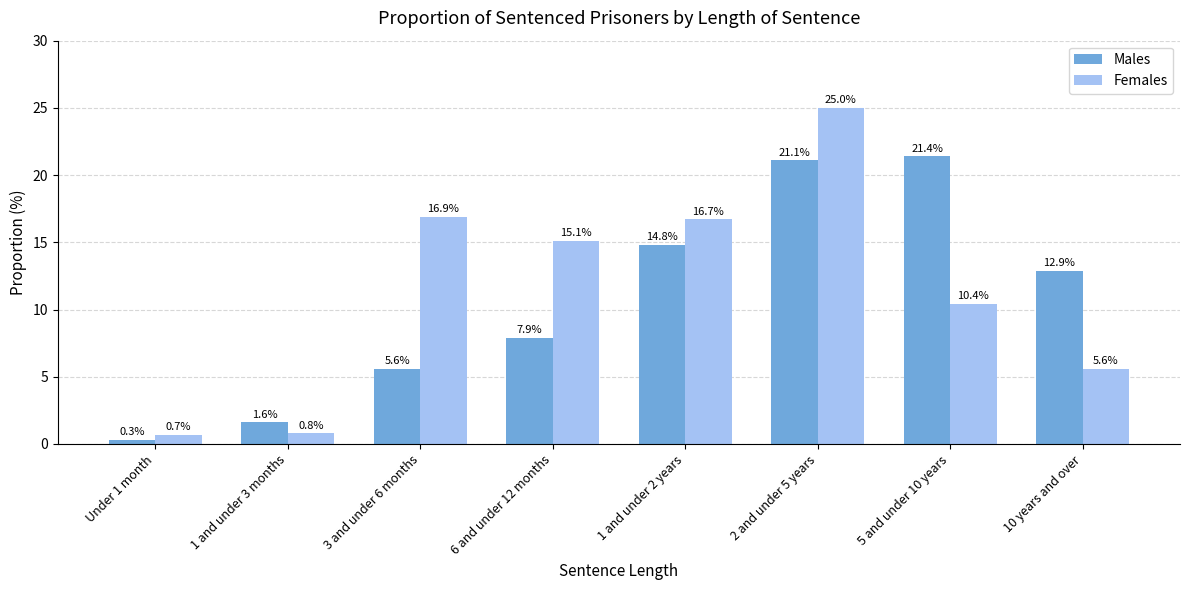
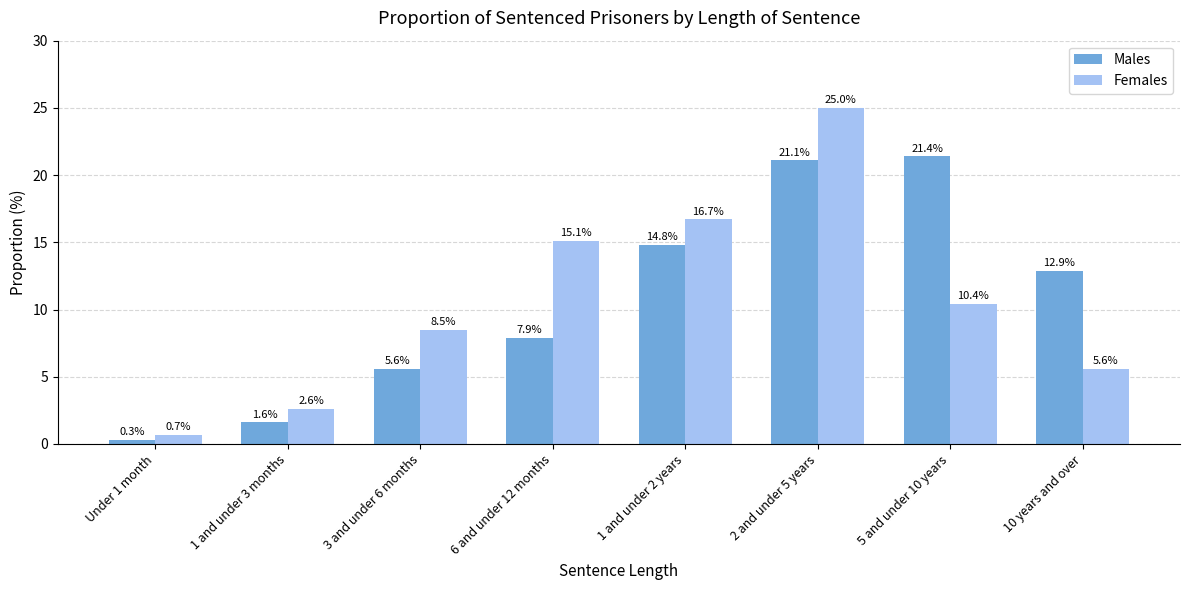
  {
    "Males": {
      "Under 1 month": "0.3%",
      "1 and under 3 months": "1.6%",
      "3 and under 6 months": "5.6%",
      "6 and under 12 months": "7.9%",
      "1 and under 2 years": "14.8%",
      "2 and under 5 years": "21.1%",
      "5 and under 10 years": "21.4%",
      "10 years and over": "12.9%"
    },
    "Females": {
      "Under 1 month": "0.7%",
-     "1 and under 3 months": "0.8%",
-     "3 and under 6 months": "16.9%",
+     "1 and under 3 months": "2.6%",
+     "3 and under 6 months": "8.5%",
      "6 and under 12 months": "15.1%",
      "1 and under 2 years": "16.7%",
      "2 and under 5 years": "25.0%",
      "5 and under 10 years": "10.4%",
      "10 years and over": "5.6%"
    }
  }
